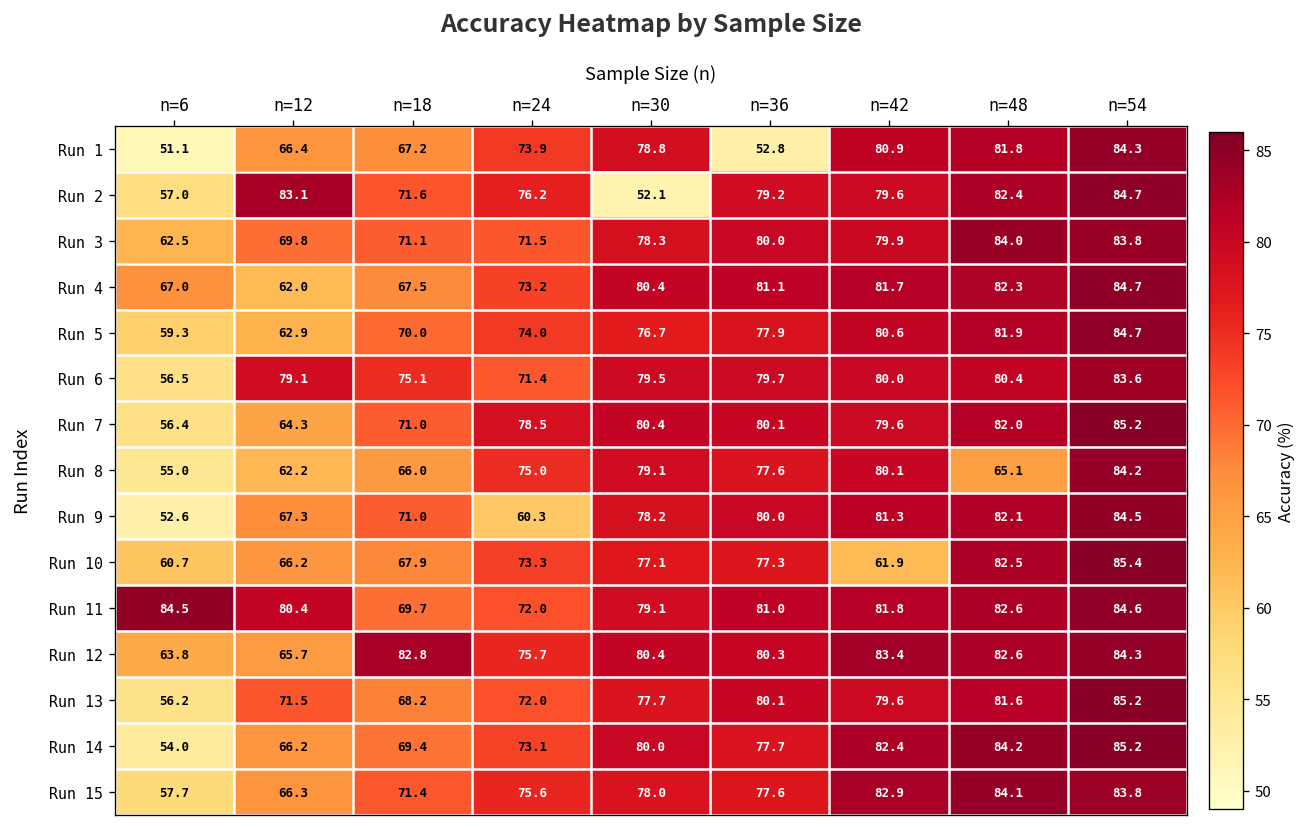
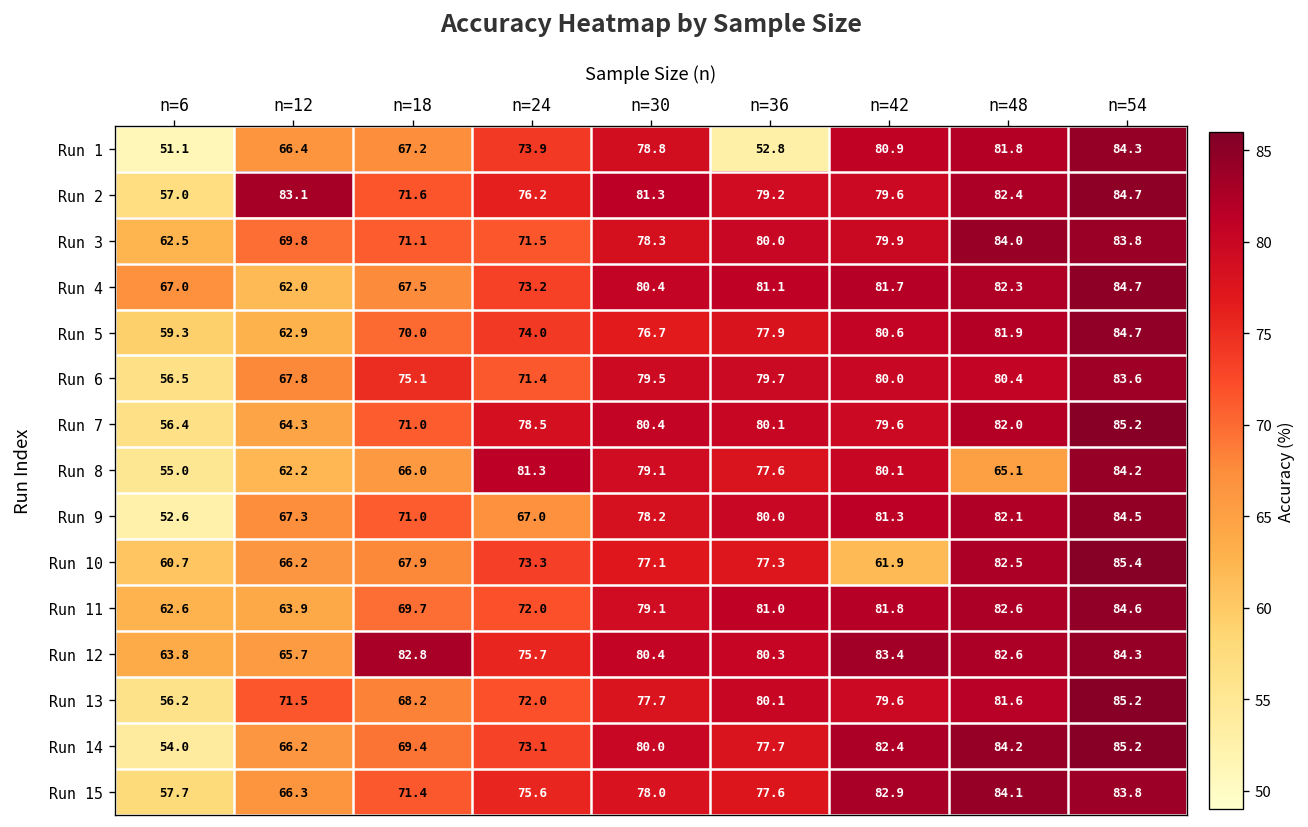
  {
    "Run 1": {
      "n=6": 51.1,
      "n=12": 66.4,
      "n=18": 67.2,
      "n=24": 73.9,
      "n=30": 78.8,
      "n=36": 52.8,
      "n=42": 80.9,
      "n=48": 81.8,
      "n=54": 84.3
    },
    "Run 2": {
      "n=6": 57.0,
      "n=12": 83.1,
      "n=18": 71.6,
      "n=24": 76.2,
-     "n=30": 52.1,
+     "n=30": 81.3,
      "n=36": 79.2,
      "n=42": 79.6,
      "n=48": 82.4,
      "n=54": 84.7
    },
    "Run 3": {
      "n=6": 62.5,
      "n=12": 69.8,
      "n=18": 71.1,
      "n=24": 71.5,
      "n=30": 78.3,
      "n=36": 80.0,
      "n=42": 79.9,
      "n=48": 84.0,
      "n=54": 83.8
    },
    "Run 4": {
      "n=6": 67.0,
      "n=12": 62.0,
      "n=18": 67.5,
      "n=24": 73.2,
      "n=30": 80.4,
      "n=36": 81.1,
      "n=42": 81.7,
      "n=48": 82.3,
      "n=54": 84.7
    },
    "Run 5": {
      "n=6": 59.3,
      "n=12": 62.9,
      "n=18": 70.0,
      "n=24": 74.0,
      "n=30": 76.7,
      "n=36": 77.9,
      "n=42": 80.6,
      "n=48": 81.9,
      "n=54": 84.7
    },
    "Run 6": {
      "n=6": 56.5,
-     "n=12": 79.1,
+     "n=12": 67.8,
      "n=18": 75.1,
      "n=24": 71.4,
      "n=30": 79.5,
      "n=36": 79.7,
      "n=42": 80.0,
      "n=48": 80.4,
      "n=54": 83.6
    },
    "Run 7": {
      "n=6": 56.4,
      "n=12": 64.3,
      "n=18": 71.0,
      "n=24": 78.5,
      "n=30": 80.4,
      "n=36": 80.1,
      "n=42": 79.6,
      "n=48": 82.0,
      "n=54": 85.2
    },
    "Run 8": {
      "n=6": 55.0,
      "n=12": 62.2,
      "n=18": 66.0,
-     "n=24": 75.0,
+     "n=24": 81.3,
      "n=30": 79.1,
      "n=36": 77.6,
      "n=42": 80.1,
      "n=48": 65.1,
      "n=54": 84.2
    },
    "Run 9": {
      "n=6": 52.6,
      "n=12": 67.3,
      "n=18": 71.0,
-     "n=24": 60.3,
+     "n=24": 67.0,
      "n=30": 78.2,
      "n=36": 80.0,
      "n=42": 81.3,
      "n=48": 82.1,
      "n=54": 84.5
    },
    "Run 10": {
      "n=6": 60.7,
      "n=12": 66.2,
      "n=18": 67.9,
      "n=24": 73.3,
      "n=30": 77.1,
      "n=36": 77.3,
      "n=42": 61.9,
      "n=48": 82.5,
      "n=54": 85.4
    },
    "Run 11": {
-     "n=6": 84.5,
-     "n=12": 80.4,
+     "n=6": 62.6,
+     "n=12": 63.9,
      "n=18": 69.7,
      "n=24": 72.0,
      "n=30": 79.1,
      "n=36": 81.0,
      "n=42": 81.8,
      "n=48": 82.6,
      "n=54": 84.6
    },
    "Run 12": {
      "n=6": 63.8,
      "n=12": 65.7,
      "n=18": 82.8,
      "n=24": 75.7,
      "n=30": 80.4,
      "n=36": 80.3,
      "n=42": 83.4,
      "n=48": 82.6,
      "n=54": 84.3
    },
    "Run 13": {
      "n=6": 56.2,
      "n=12": 71.5,
      "n=18": 68.2,
      "n=24": 72.0,
      "n=30": 77.7,
      "n=36": 80.1,
      "n=42": 79.6,
      "n=48": 81.6,
      "n=54": 85.2
    },
    "Run 14": {
      "n=6": 54.0,
      "n=12": 66.2,
      "n=18": 69.4,
      "n=24": 73.1,
      "n=30": 80.0,
      "n=36": 77.7,
      "n=42": 82.4,
      "n=48": 84.2,
      "n=54": 85.2
    },
    "Run 15": {
      "n=6": 57.7,
      "n=12": 66.3,
      "n=18": 71.4,
      "n=24": 75.6,
      "n=30": 78.0,
      "n=36": 77.6,
      "n=42": 82.9,
      "n=48": 84.1,
      "n=54": 83.8
    }
  }
